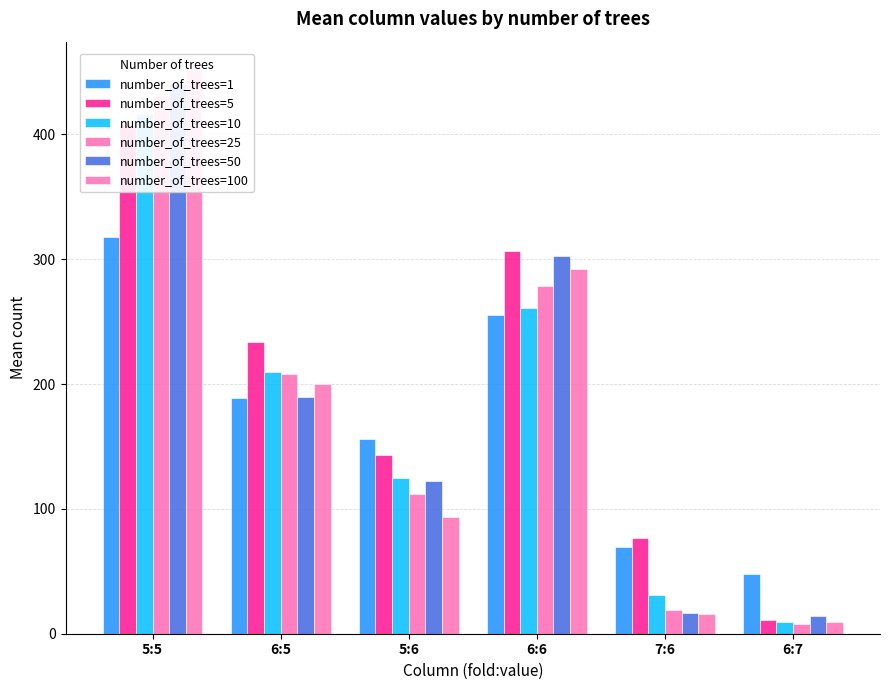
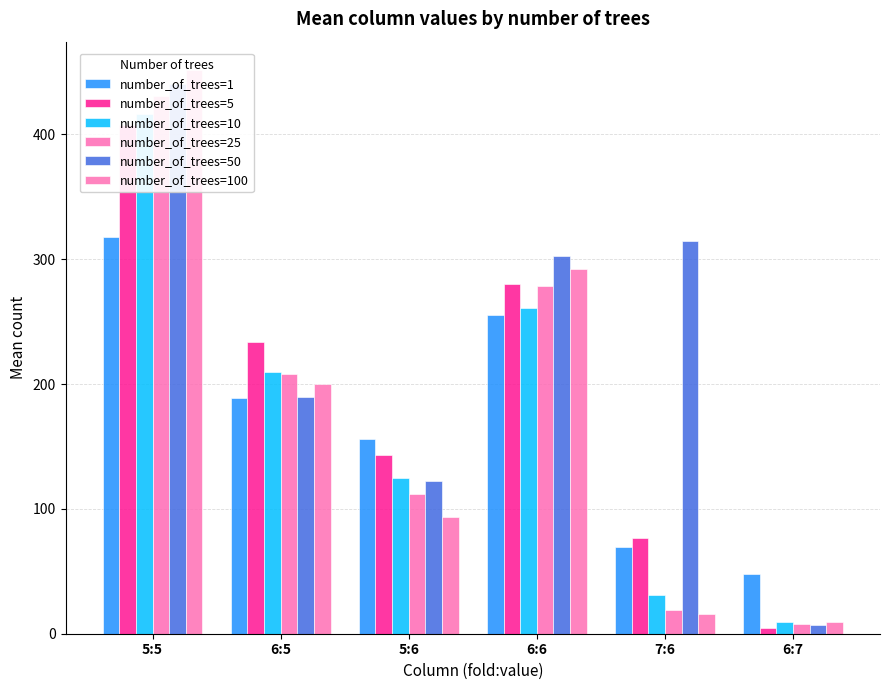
  {
    "number_of_trees=5": {
      "6:5": 234,
      "5:6": 143,
-     "6:6": 306,
+     "6:6": 280,
      "7:6": 76,
-     "6:7": 11
+     "6:7": 4
    },
    "number_of_trees=50": {
      "6:5": 190,
      "5:6": 123,
      "6:6": 303,
-     "7:6": 16,
-     "6:7": 14
+     "7:6": 315,
+     "6:7": 7
    }
  }
